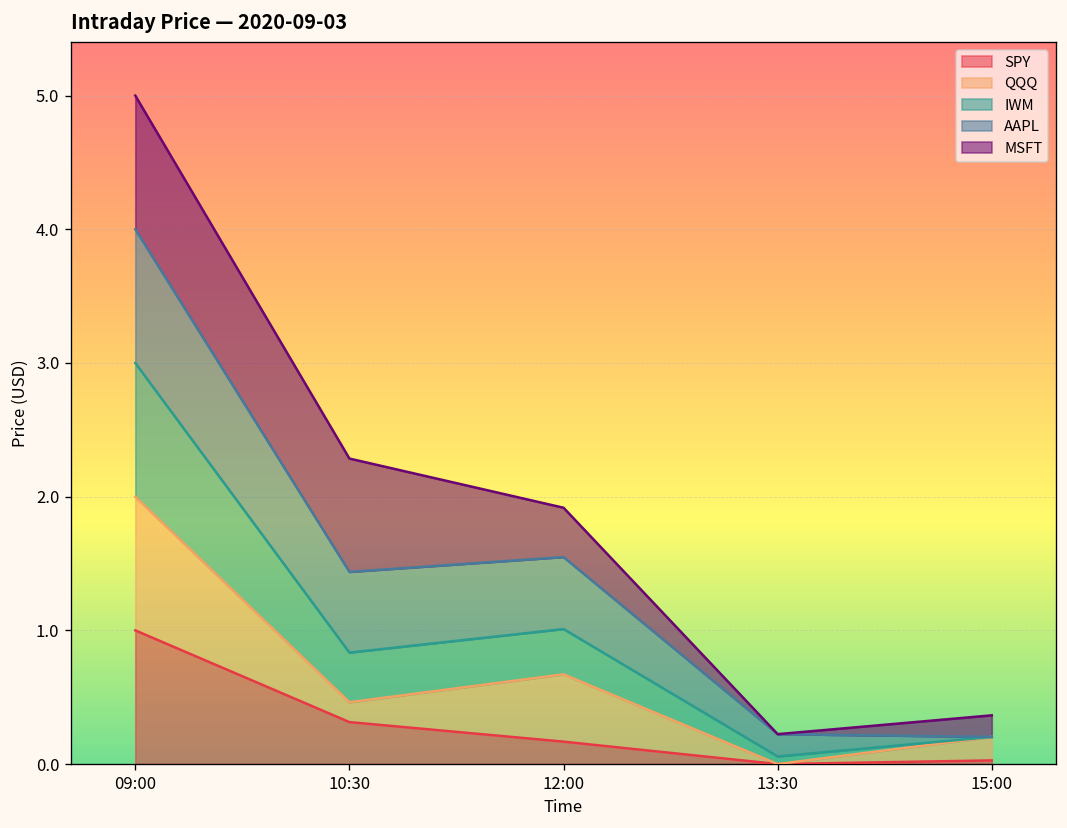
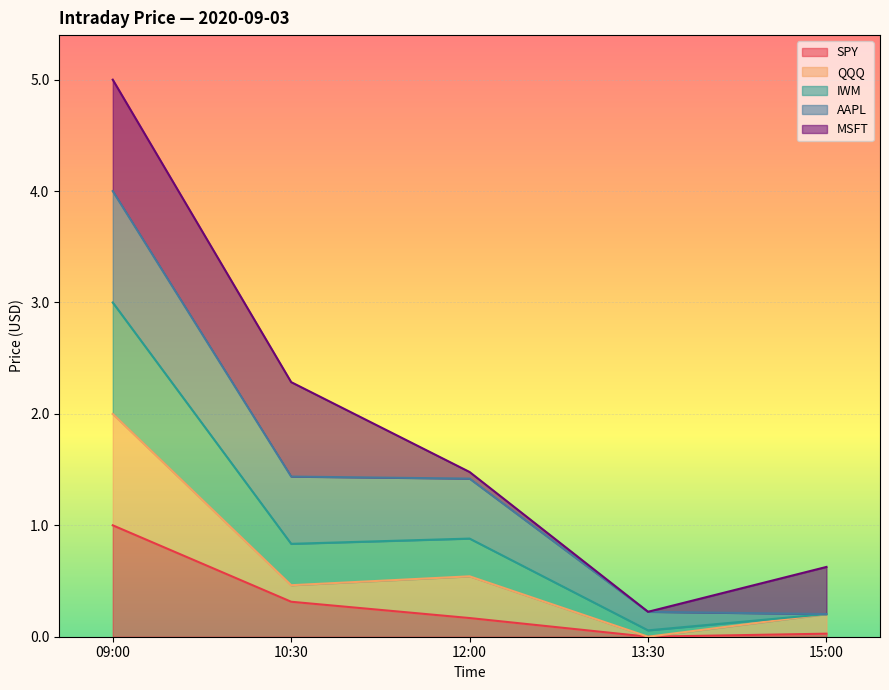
  {
    "SPY": {
      "09:00": 1.00,
      "10:30": 0.31,
      "12:00": 0.17,
      "15:00": 0.03
    },
    "QQQ": {
      "09:00": 1.00,
      "10:30": 0.15,
-     "12:00": 0.50
+     "12:00": 0.37
    },
    "MSFT": {
      "09:00": 1.00,
      "10:30": 0.85,
-     "12:00": 0.37,
-     "15:00": 0.16
+     "12:00": 0.06,
+     "15:00": 0.42
    }
  }
